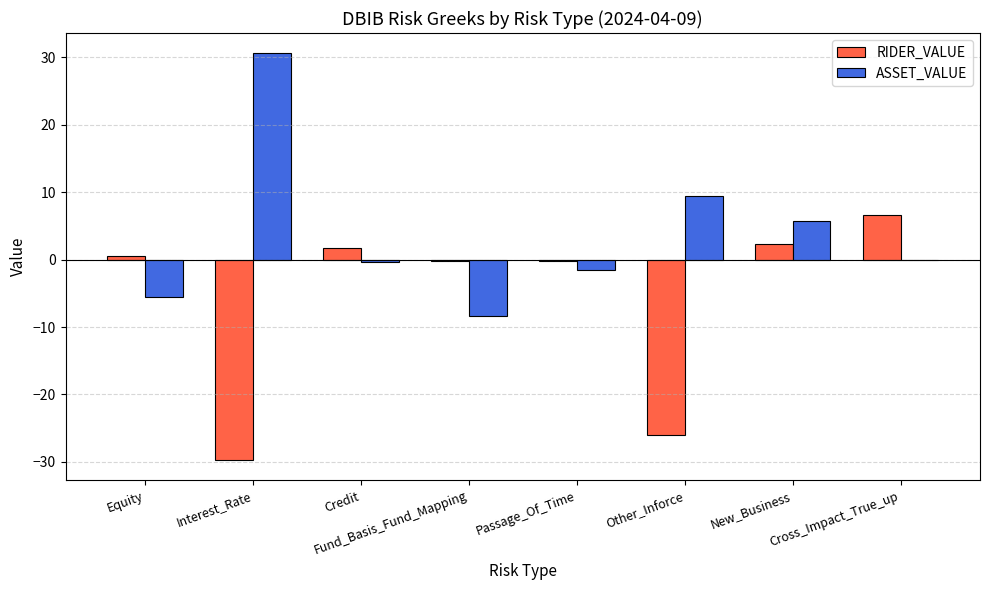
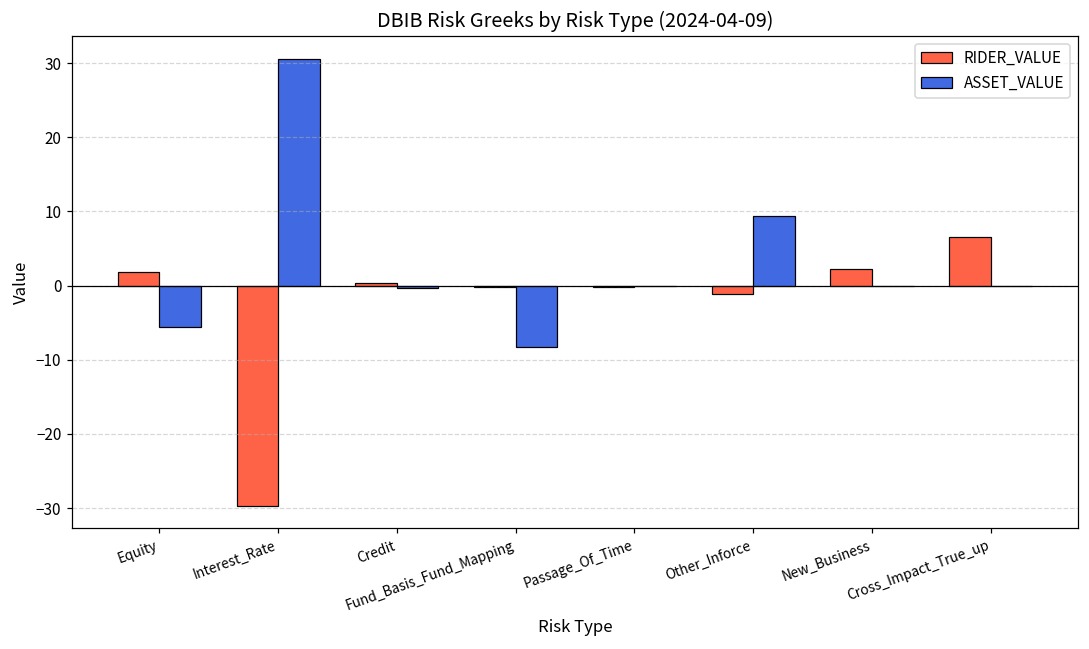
  {
    "RIDER_VALUE": {
-     "Equity": 1,
+     "Equity": 2,
      "Interest_Rate": -30,
-     "Credit": 2,
-     "Other_Inforce": -26,
+     "Credit": 0,
+     "Other_Inforce": -1,
      "New_Business": 2,
      "Cross_Impact_True_up": 7
    },
    "ASSET_VALUE": {
      "Equity": -6,
      "Interest_Rate": 31,
      "Fund_Basis_Fund_Mapping": -8,
-     "Passage_Of_Time": -2,
+     "Passage_Of_Time": 0,
      "Other_Inforce": 9,
-     "New_Business": 6,
+     "New_Business": 0,
      "Cross_Impact_True_up": 0
    }
  }
